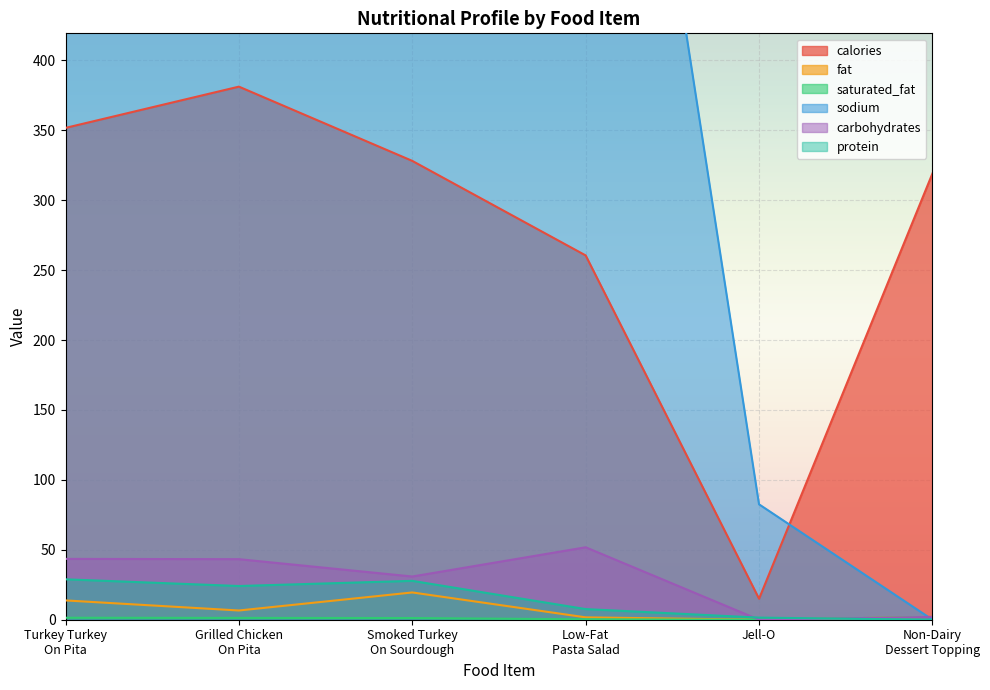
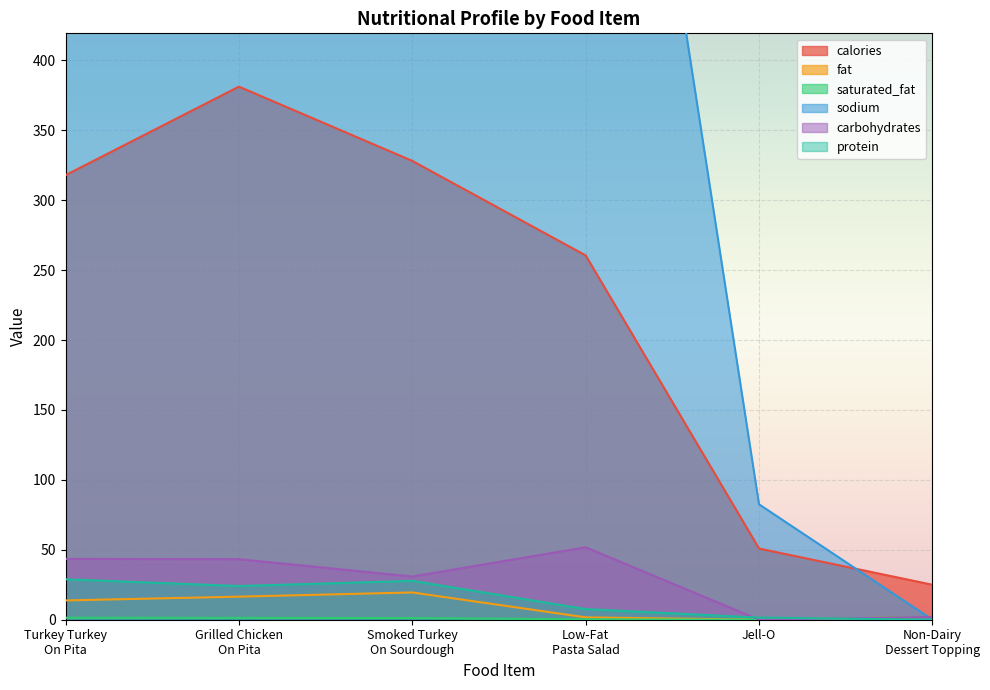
  {
    "calories": {
-     "Turkey Turkey On Pita": 352,
+     "Turkey Turkey On Pita": 318,
      "Grilled Chicken On Pita": 381,
      "Smoked Turkey On Sourdough": 328,
      "Low-Fat Pasta Salad": 261,
-     "Jell-O": 15,
-     "Non-Dairy Dessert Topping": 319
+     "Jell-O": 51,
+     "Non-Dairy Dessert Topping": 25
    },
    "fat": {
      "Turkey Turkey On Pita": 14,
-     "Grilled Chicken On Pita": 7,
+     "Grilled Chicken On Pita": 17,
      "Smoked Turkey On Sourdough": 20
    },
    "carbohydrates": {
      "Turkey Turkey On Pita": 44,
      "Grilled Chicken On Pita": 43,
      "Smoked Turkey On Sourdough": 31,
      "Low-Fat Pasta Salad": 52
    }
  }
